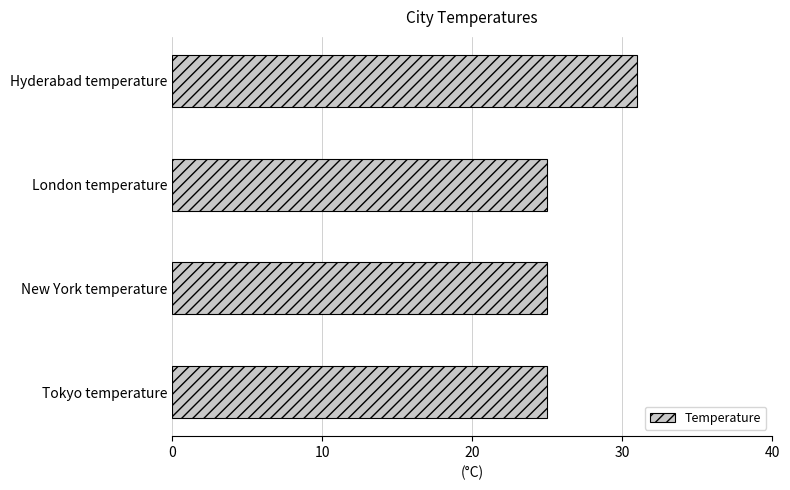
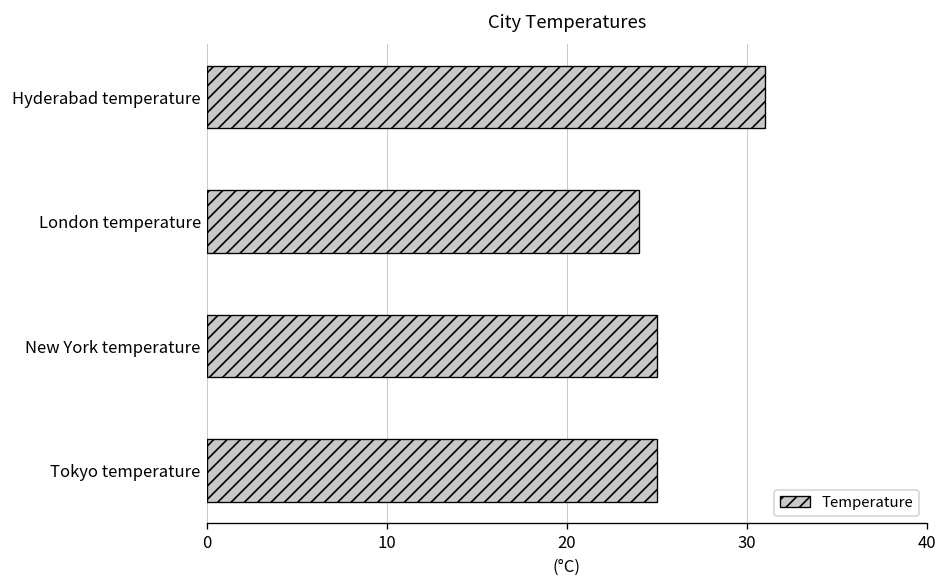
  {
    "Hyderabad temperature": 31,
-   "London temperature": 25,
+   "London temperature": 24,
    "New York temperature": 25,
    "Tokyo temperature": 25
  }
